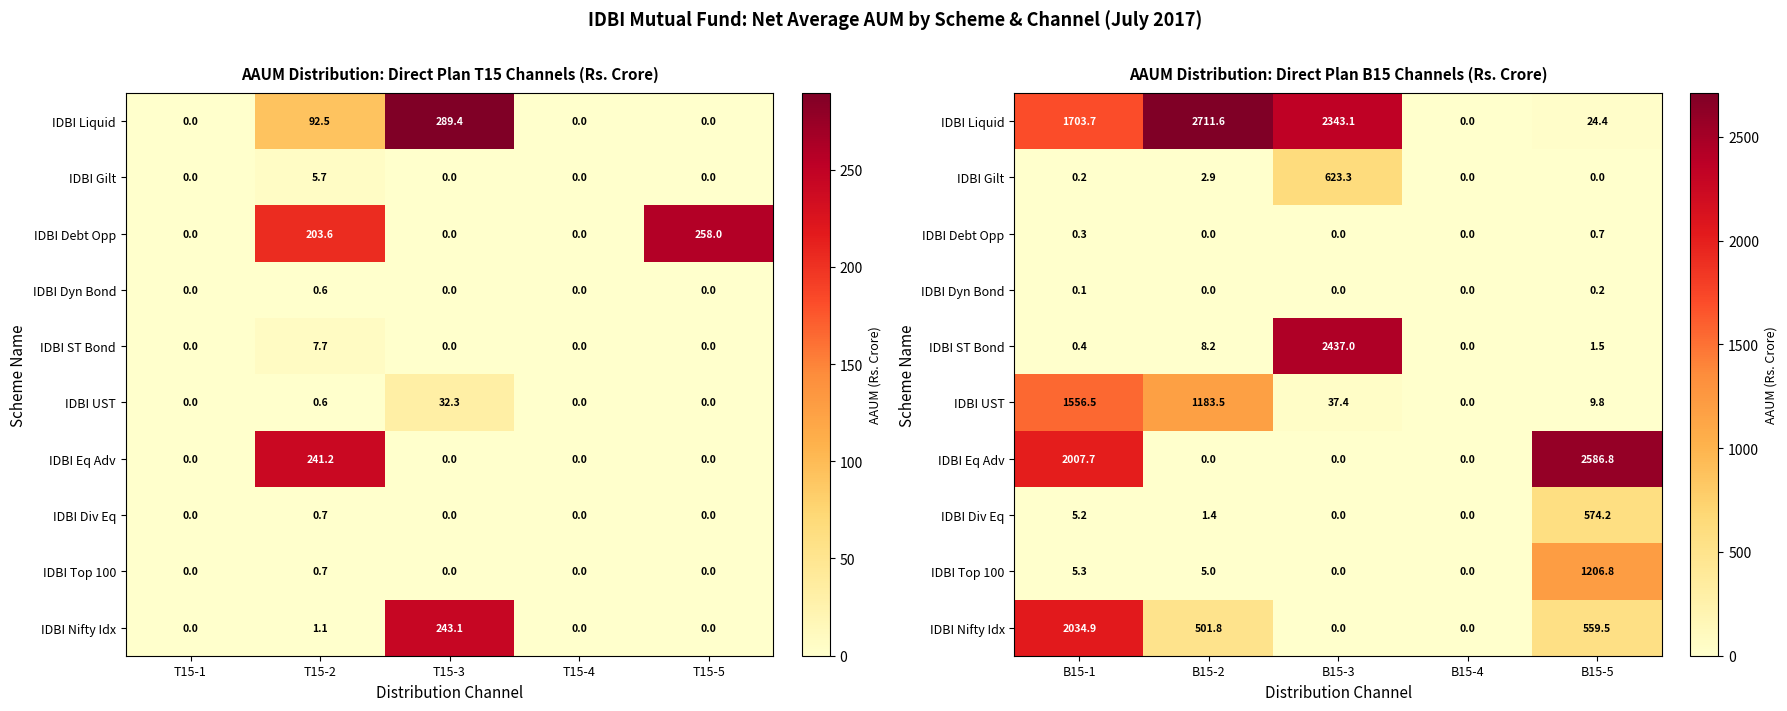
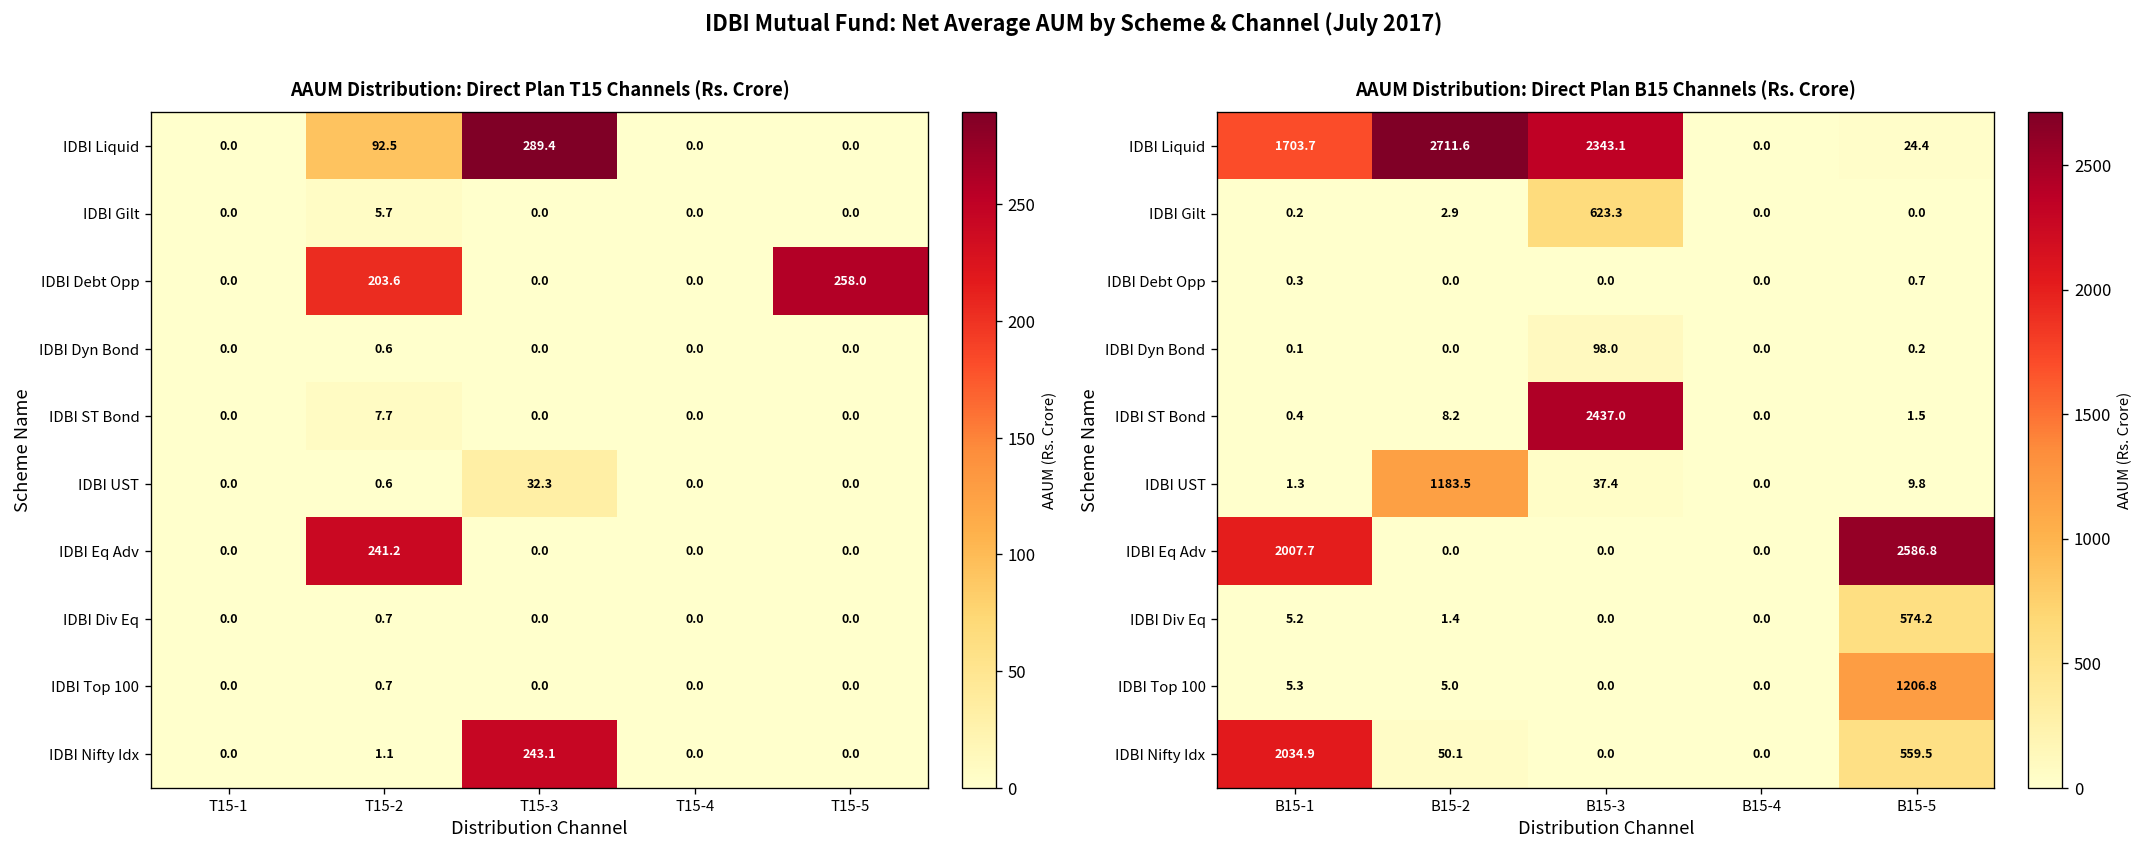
  {
    "AAUM Distribution: Direct Plan T15 Channels (Rs. Crore)": {
      "IDBI Liquid": {
        "T15-1": 0.0,
        "T15-2": 92.5,
        "T15-3": 289.4,
        "T15-4": 0.0,
        "T15-5": 0.0
      },
      "IDBI Gilt": {
        "T15-1": 0.0,
        "T15-2": 5.7,
        "T15-3": 0.0,
        "T15-4": 0.0,
        "T15-5": 0.0
      },
      "IDBI Debt Opp": {
        "T15-1": 0.0,
        "T15-2": 203.6,
        "T15-3": 0.0,
        "T15-4": 0.0,
        "T15-5": 258.0
      },
      "IDBI Dyn Bond": {
        "T15-1": 0.0,
        "T15-2": 0.6,
        "T15-3": 0.0,
        "T15-4": 0.0,
        "T15-5": 0.0
      },
      "IDBI ST Bond": {
        "T15-1": 0.0,
        "T15-2": 7.7,
        "T15-3": 0.0,
        "T15-4": 0.0,
        "T15-5": 0.0
      },
      "IDBI UST": {
        "T15-1": 0.0,
        "T15-2": 0.6,
        "T15-3": 32.3,
        "T15-4": 0.0,
        "T15-5": 0.0
      },
      "IDBI Eq Adv": {
        "T15-1": 0.0,
        "T15-2": 241.2,
        "T15-3": 0.0,
        "T15-4": 0.0,
        "T15-5": 0.0
      },
      "IDBI Div Eq": {
        "T15-1": 0.0,
        "T15-2": 0.7,
        "T15-3": 0.0,
        "T15-4": 0.0,
        "T15-5": 0.0
      },
      "IDBI Top 100": {
        "T15-1": 0.0,
        "T15-2": 0.7,
        "T15-3": 0.0,
        "T15-4": 0.0,
        "T15-5": 0.0
      },
      "IDBI Nifty Idx": {
        "T15-1": 0.0,
        "T15-2": 1.1,
        "T15-3": 243.1,
        "T15-4": 0.0,
        "T15-5": 0.0
      }
    },
    "AAUM Distribution: Direct Plan B15 Channels (Rs. Crore)": {
      "IDBI Liquid": {
        "B15-1": 1703.7,
        "B15-2": 2711.6,
        "B15-3": 2343.1,
        "B15-4": 0.0,
        "B15-5": 24.4
      },
      "IDBI Gilt": {
        "B15-1": 0.2,
        "B15-2": 2.9,
        "B15-3": 623.3,
        "B15-4": 0.0,
        "B15-5": 0.0
      },
      "IDBI Debt Opp": {
        "B15-1": 0.3,
        "B15-2": 0.0,
        "B15-3": 0.0,
        "B15-4": 0.0,
        "B15-5": 0.7
      },
      "IDBI Dyn Bond": {
        "B15-1": 0.1,
        "B15-2": 0.0,
-       "B15-3": 0.0,
+       "B15-3": 98.0,
        "B15-4": 0.0,
        "B15-5": 0.2
      },
      "IDBI ST Bond": {
        "B15-1": 0.4,
        "B15-2": 8.2,
        "B15-3": 2437.0,
        "B15-4": 0.0,
        "B15-5": 1.5
      },
      "IDBI UST": {
-       "B15-1": 1556.5,
+       "B15-1": 1.3,
        "B15-2": 1183.5,
        "B15-3": 37.4,
        "B15-4": 0.0,
        "B15-5": 9.8
      },
      "IDBI Eq Adv": {
        "B15-1": 2007.7,
        "B15-2": 0.0,
        "B15-3": 0.0,
        "B15-4": 0.0,
        "B15-5": 2586.8
      },
      "IDBI Div Eq": {
        "B15-1": 5.2,
        "B15-2": 1.4,
        "B15-3": 0.0,
        "B15-4": 0.0,
        "B15-5": 574.2
      },
      "IDBI Top 100": {
        "B15-1": 5.3,
        "B15-2": 5.0,
        "B15-3": 0.0,
        "B15-4": 0.0,
        "B15-5": 1206.8
      },
      "IDBI Nifty Idx": {
        "B15-1": 2034.9,
-       "B15-2": 501.8,
+       "B15-2": 50.1,
        "B15-3": 0.0,
        "B15-4": 0.0,
        "B15-5": 559.5
      }
    }
  }
